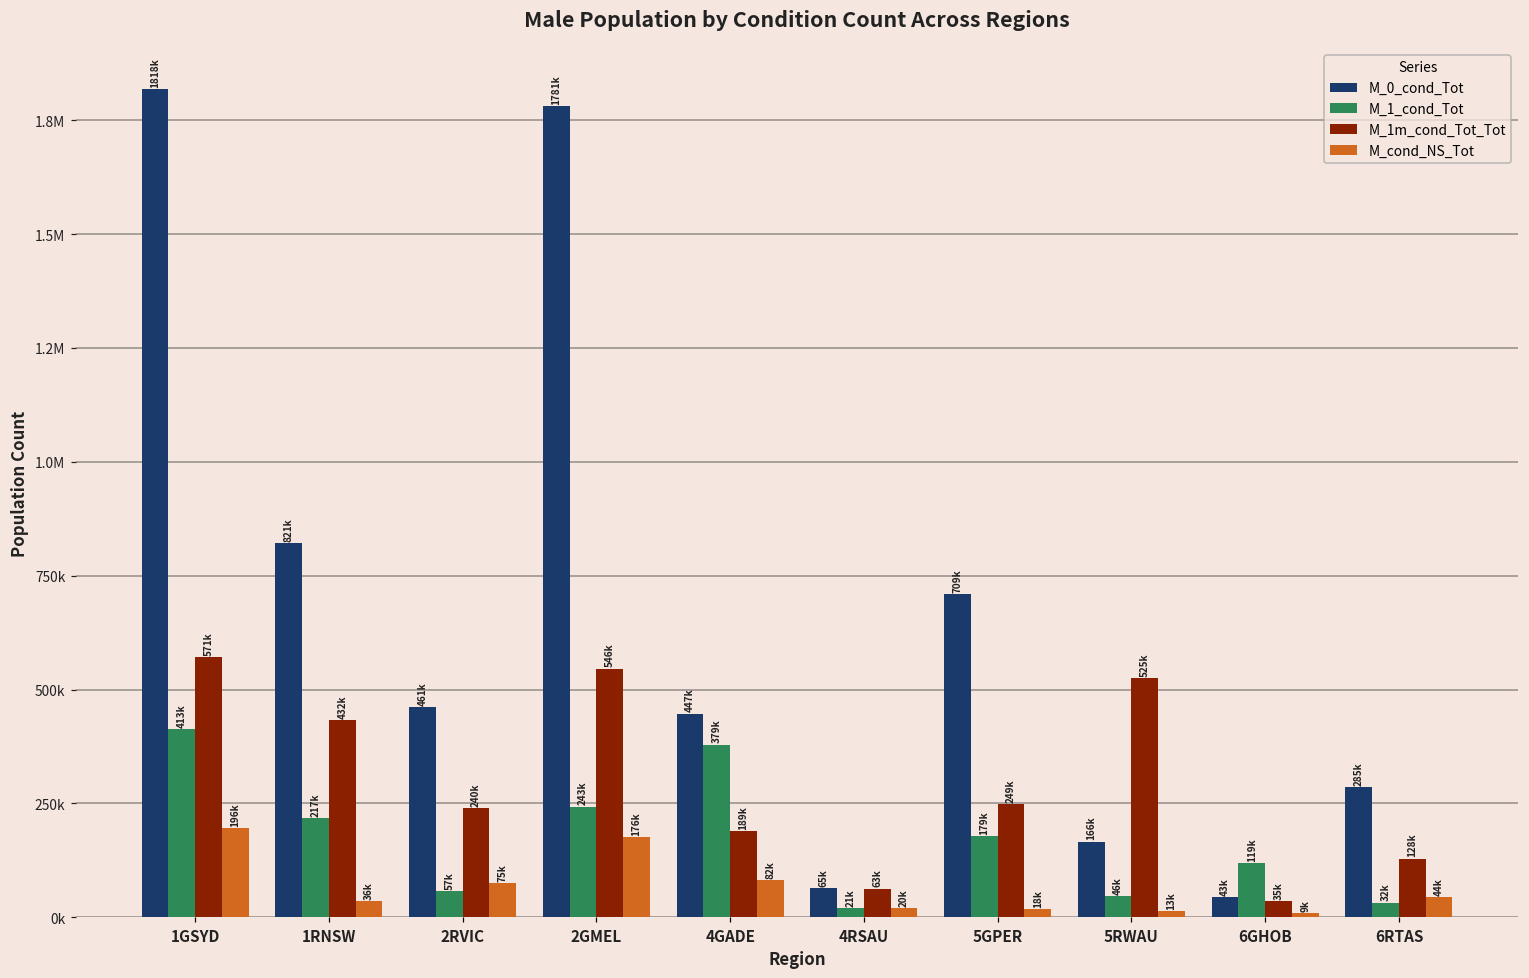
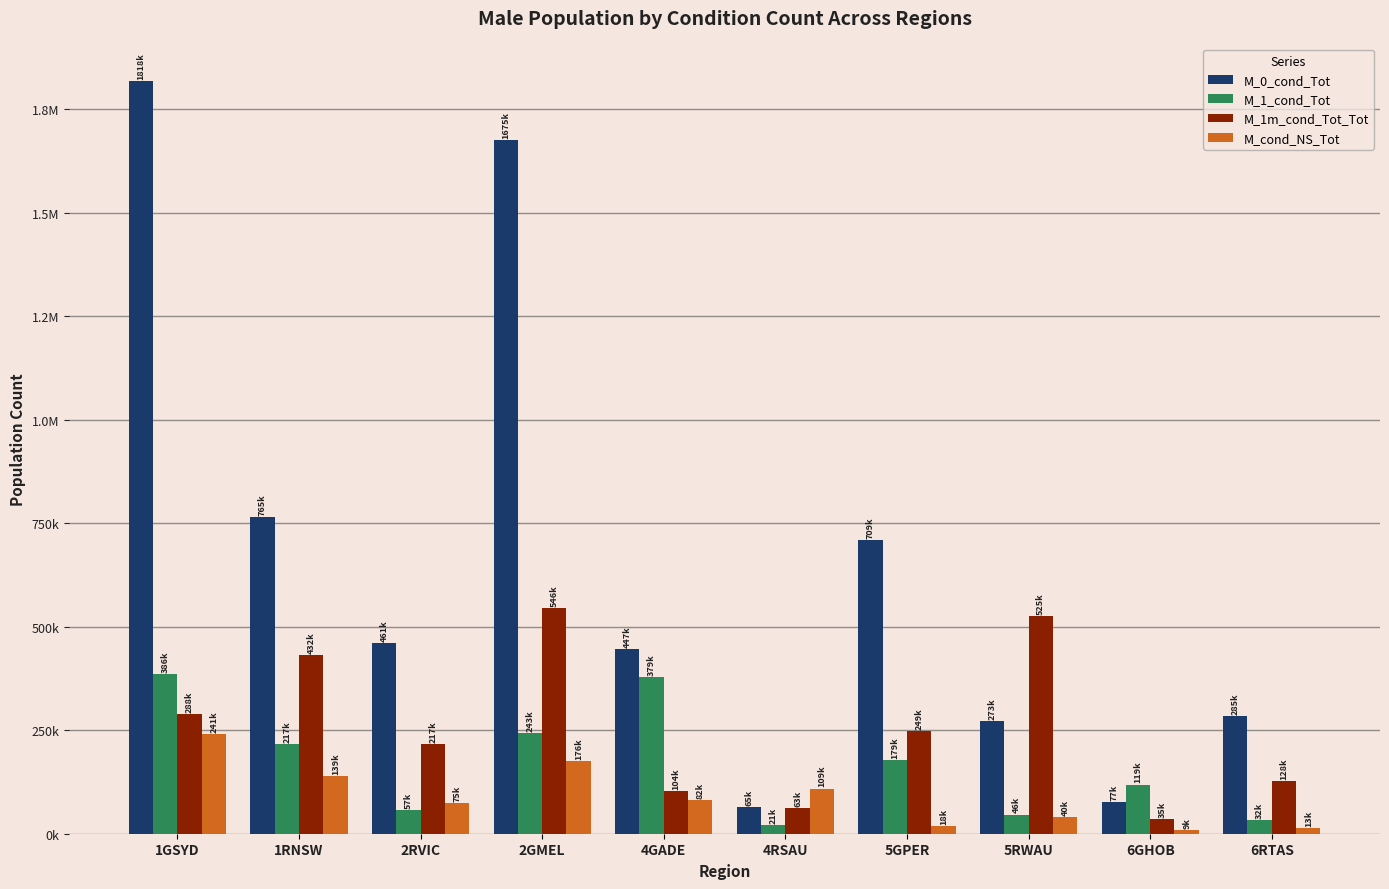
  {
    "M_0_cond_Tot": {
      "1GSYD": "1818k",
-     "1RNSW": "821k",
+     "1RNSW": "765k",
      "2RVIC": "461k",
-     "2GMEL": "1781k",
+     "2GMEL": "1675k",
      "4GADE": "447k",
      "4RSAU": "65k",
      "5GPER": "709k",
-     "5RWAU": "166k",
-     "6GHOB": "43k",
+     "5RWAU": "273k",
+     "6GHOB": "77k",
      "6RTAS": "285k"
    },
    "M_1_cond_Tot": {
-     "1GSYD": "413k",
+     "1GSYD": "386k",
      "1RNSW": "217k",
      "2RVIC": "57k",
      "2GMEL": "243k",
      "4GADE": "379k",
      "4RSAU": "21k",
      "5GPER": "179k",
      "5RWAU": "46k",
      "6GHOB": "119k",
      "6RTAS": "32k"
    },
    "M_1m_cond_Tot_Tot": {
-     "1GSYD": "571k",
+     "1GSYD": "288k",
      "1RNSW": "432k",
-     "2RVIC": "240k",
+     "2RVIC": "217k",
      "2GMEL": "546k",
-     "4GADE": "189k",
+     "4GADE": "104k",
      "4RSAU": "63k",
      "5GPER": "249k",
      "5RWAU": "525k",
      "6GHOB": "35k",
      "6RTAS": "128k"
    },
    "M_cond_NS_Tot": {
-     "1GSYD": "196k",
-     "1RNSW": "36k",
+     "1GSYD": "241k",
+     "1RNSW": "139k",
      "2RVIC": "75k",
      "2GMEL": "176k",
      "4GADE": "82k",
-     "4RSAU": "20k",
+     "4RSAU": "109k",
      "5GPER": "18k",
-     "5RWAU": "13k",
+     "5RWAU": "40k",
      "6GHOB": "9k",
-     "6RTAS": "44k"
+     "6RTAS": "13k"
    }
  }
